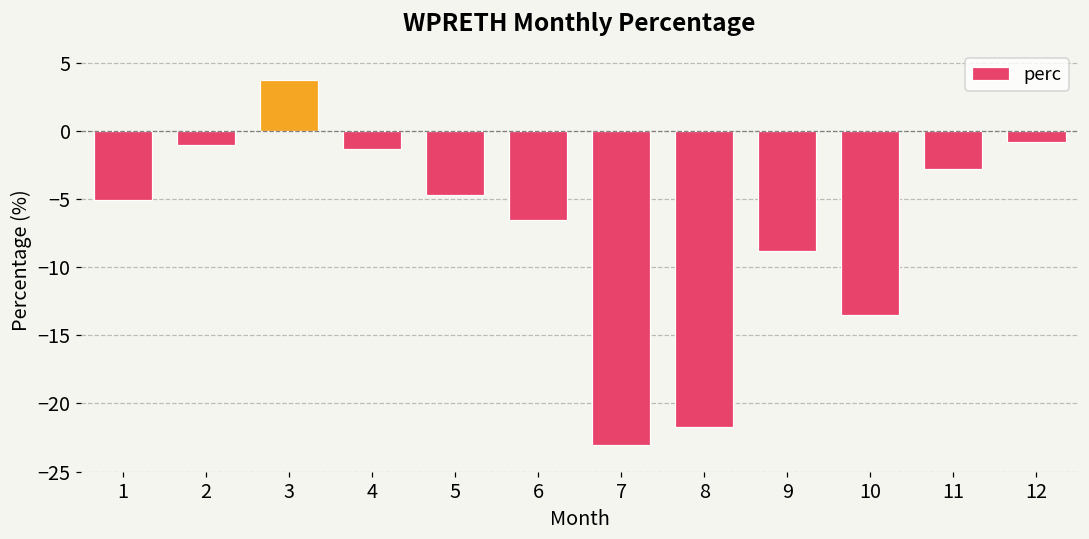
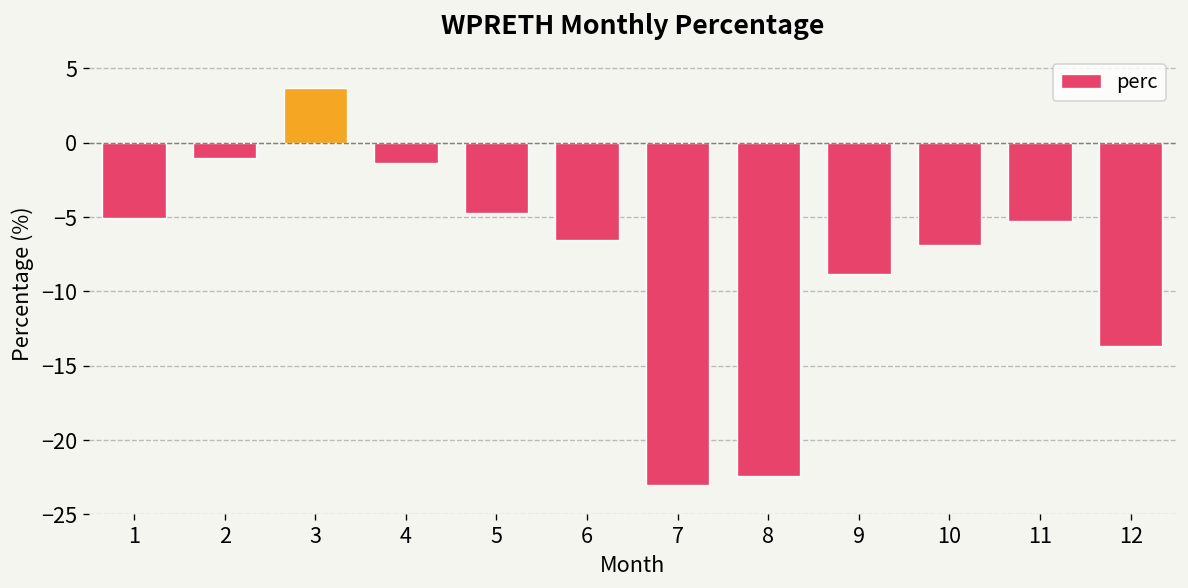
  {
    "1": -5.0,
    "2": -1.0,
    "3": 3.7,
    "4": -1.4,
    "5": -4.7,
    "6": -6.5,
    "7": -23.0,
-   "8": -21.7,
+   "8": -22.4,
    "9": -8.8,
-   "10": -13.5,
-   "11": -2.8,
-   "12": -0.8
+   "10": -6.9,
+   "11": -5.2,
+   "12": -13.7
  }
